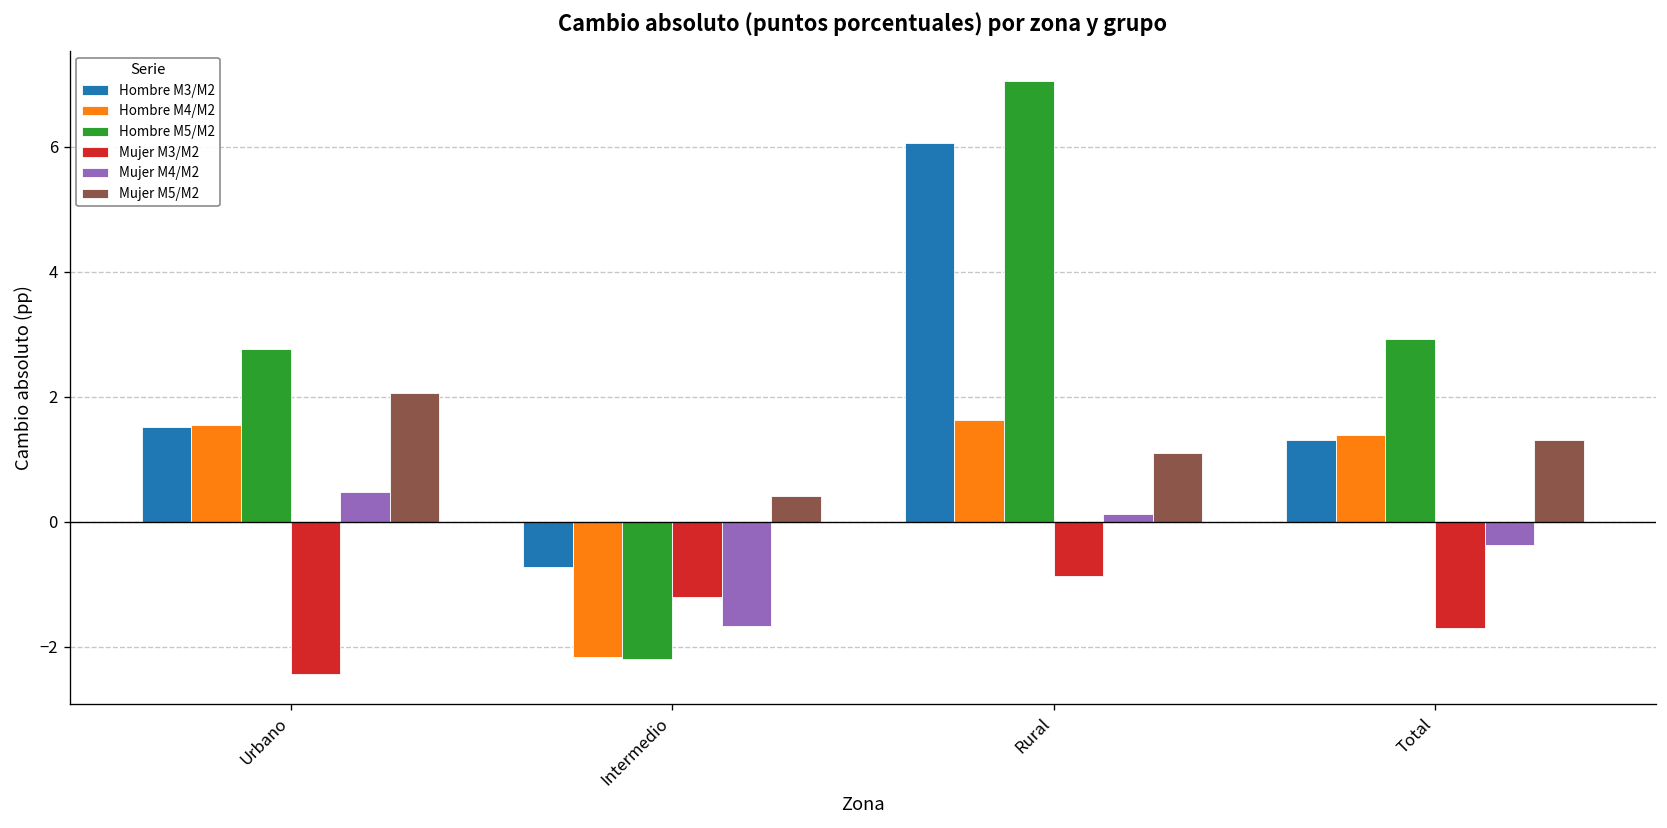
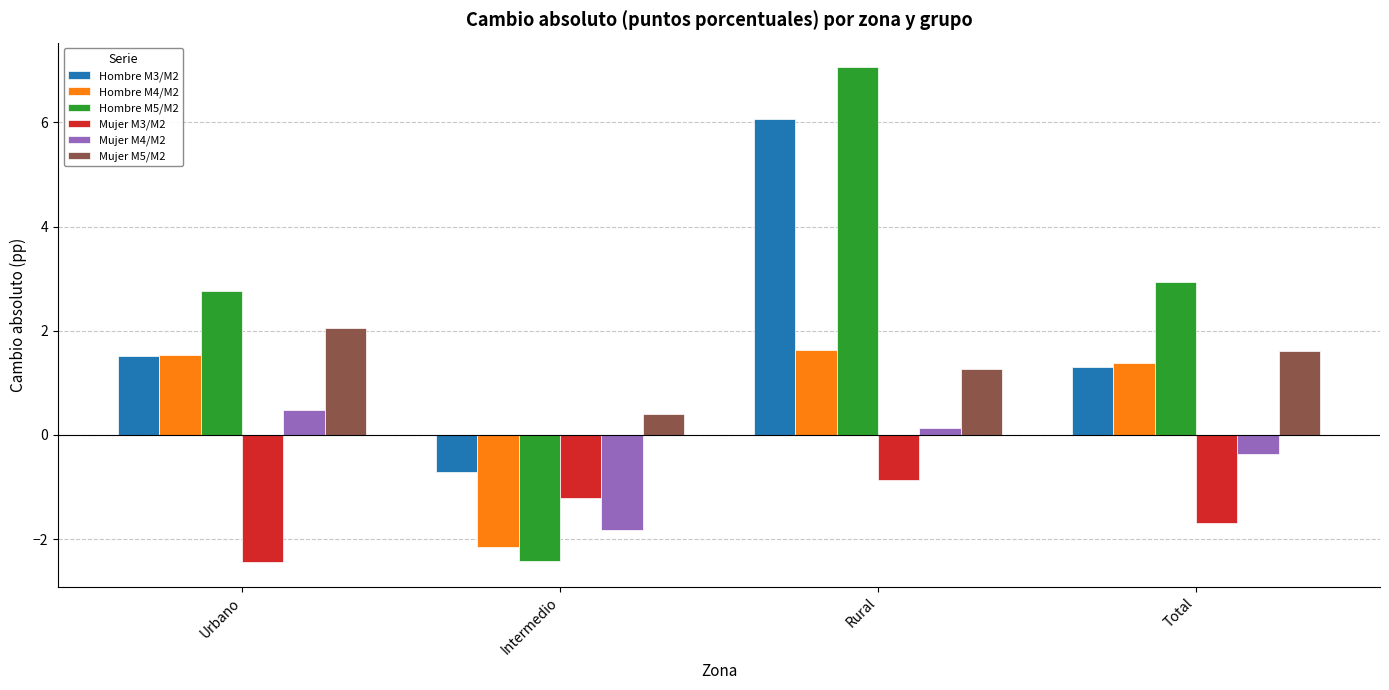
  {
    "Hombre M3/M2": {
      "Urbano": 1.5,
      "Intermedio": -0.7,
      "Rural": 6.1,
      "Total": 1.3
    },
    "Hombre M4/M2": {
      "Urbano": 1.5,
      "Intermedio": -2.2,
      "Rural": 1.6,
      "Total": 1.4
    },
    "Hombre M5/M2": {
      "Urbano": 2.8,
-     "Intermedio": -2.2,
+     "Intermedio": -2.4,
      "Rural": 7.1,
      "Total": 2.9
    },
    "Mujer M3/M2": {
      "Urbano": -2.4,
      "Intermedio": -1.2,
      "Rural": -0.9,
      "Total": -1.7
    },
    "Mujer M4/M2": {
      "Urbano": 0.5,
-     "Intermedio": -1.7,
+     "Intermedio": -1.8,
      "Rural": 0.1,
      "Total": -0.4
    },
    "Mujer M5/M2": {
      "Urbano": 2.1,
      "Intermedio": 0.4,
-     "Rural": 1.1,
-     "Total": 1.3
+     "Rural": 1.3,
+     "Total": 1.6
    }
  }
